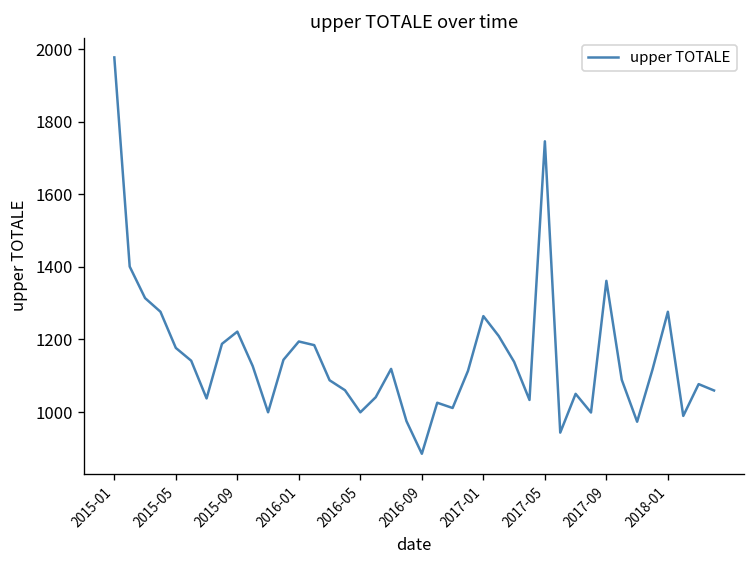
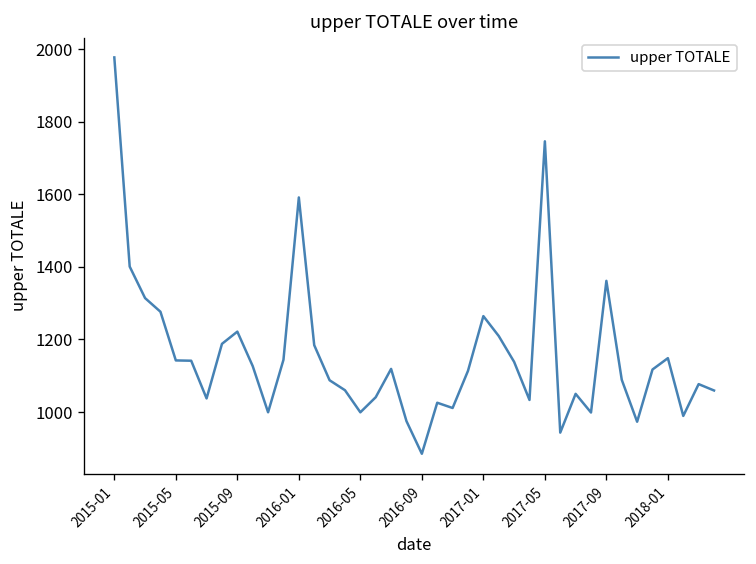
  {
    "2015-01": 1980,
-   "2015-05": 1180,
+   "2015-05": 1140,
    "2015-09": 1220,
-   "2016-01": 1190,
+   "2016-01": 1590,
    "2016-05": 1000,
    "2016-09": 890,
    "2017-01": 1260,
    "2017-05": 1750,
    "2017-09": 1360,
-   "2018-01": 1280
+   "2018-01": 1150
  }
